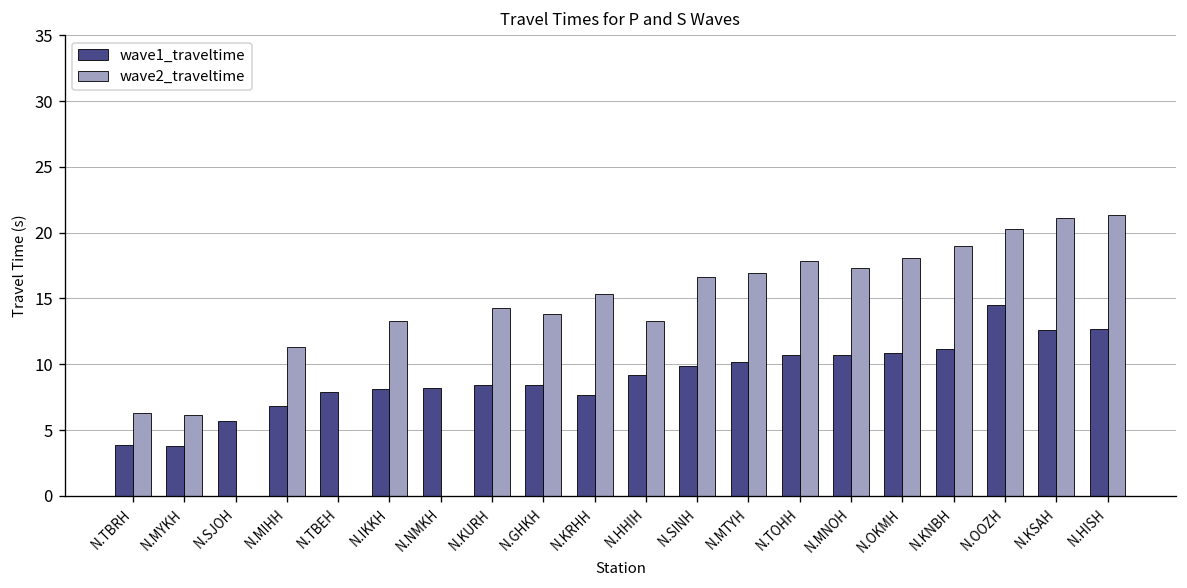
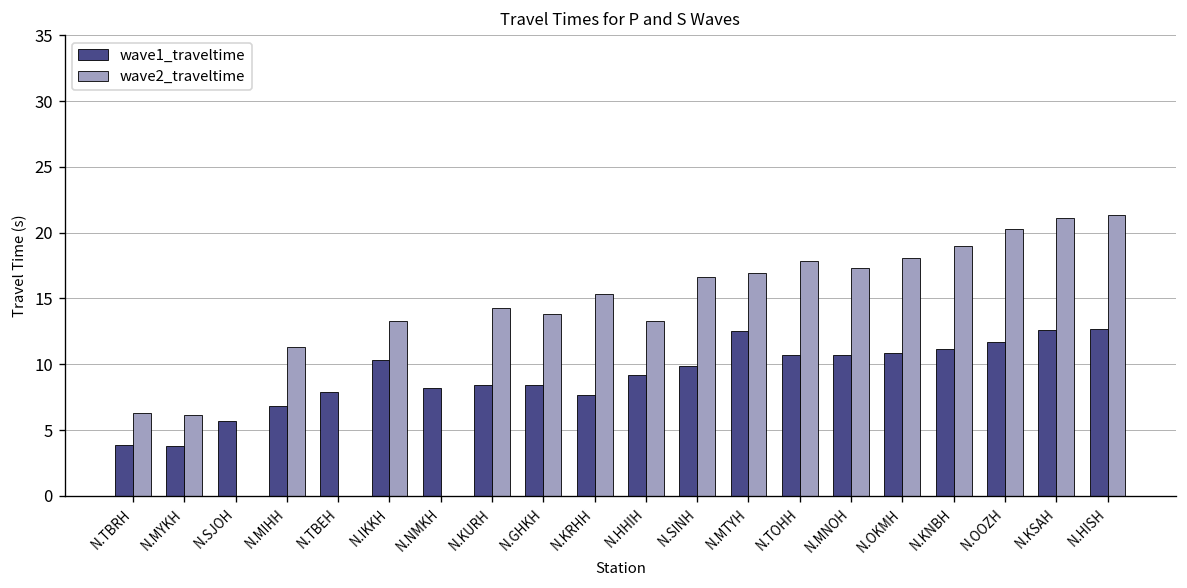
  {
    "wave1_traveltime": {
      "N.TBRH": 3.9,
      "N.MYKH": 3.8,
      "N.SJOH": 5.7,
      "N.MIHH": 6.8,
      "N.TBEH": 7.9,
-     "N.IKKH": 8.1,
+     "N.IKKH": 10.3,
      "N.NMKH": 8.2,
      "N.KURH": 8.5,
      "N.GHKH": 8.4,
      "N.KRHH": 7.7,
      "N.HHIH": 9.2,
      "N.SINH": 9.9,
-     "N.MTYH": 10.2,
+     "N.MTYH": 12.5,
      "N.TOHH": 10.7,
      "N.MNOH": 10.7,
      "N.OKMH": 10.9,
      "N.KNBH": 11.1,
-     "N.OOZH": 14.5,
+     "N.OOZH": 11.7,
      "N.KSAH": 12.6,
      "N.HISH": 12.7
    },
    "wave2_traveltime": {
      "N.TBRH": 6.3,
      "N.MYKH": 6.2,
      "N.SJOH": 0.0,
      "N.MIHH": 11.4,
      "N.TBEH": 0.0,
      "N.IKKH": 13.3,
      "N.NMKH": 0.0,
      "N.KURH": 14.2,
      "N.GHKH": 13.8,
      "N.KRHH": 15.3,
      "N.HHIH": 13.3,
      "N.SINH": 16.6,
      "N.MTYH": 17.0,
      "N.TOHH": 17.9,
      "N.MNOH": 17.3,
      "N.OKMH": 18.1,
      "N.KNBH": 19.0,
      "N.OOZH": 20.3,
      "N.KSAH": 21.1,
      "N.HISH": 21.3
    }
  }
